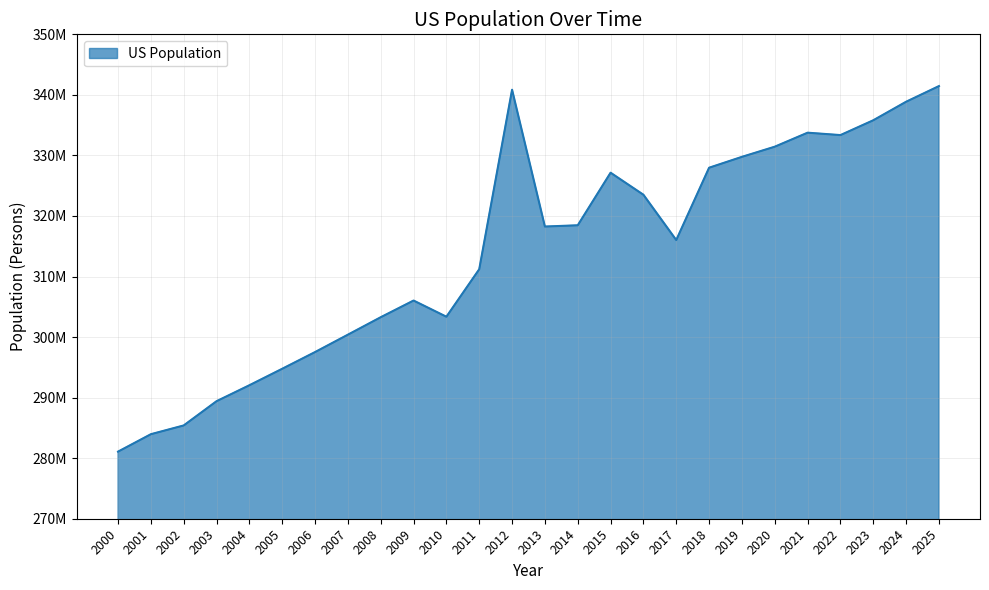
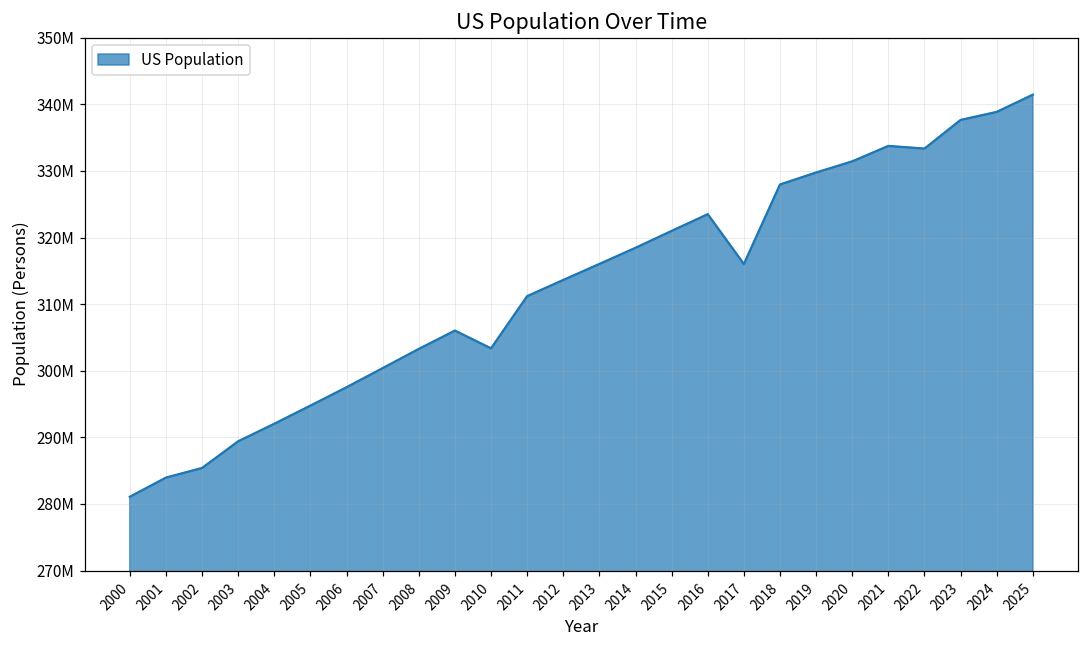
  {
    "2000": 281000000,
    "2001": 284000000,
    "2002": 285000000,
    "2003": 289000000,
    "2004": 292000000,
    "2005": 295000000,
    "2006": 298000000,
    "2007": 300000000,
    "2008": 303000000,
    "2009": 306000000,
    "2010": 303000000,
    "2011": 311000000,
-   "2012": 341000000,
-   "2013": 318000000,
+   "2012": 314000000,
+   "2013": 316000000,
    "2014": 318000000,
-   "2015": 327000000,
+   "2015": 321000000,
    "2016": 324000000,
    "2017": 316000000,
    "2018": 328000000,
    "2019": 330000000,
    "2020": 331000000,
    "2021": 334000000,
    "2022": 333000000,
-   "2023": 336000000,
+   "2023": 338000000,
    "2024": 339000000,
    "2025": 341000000
  }
